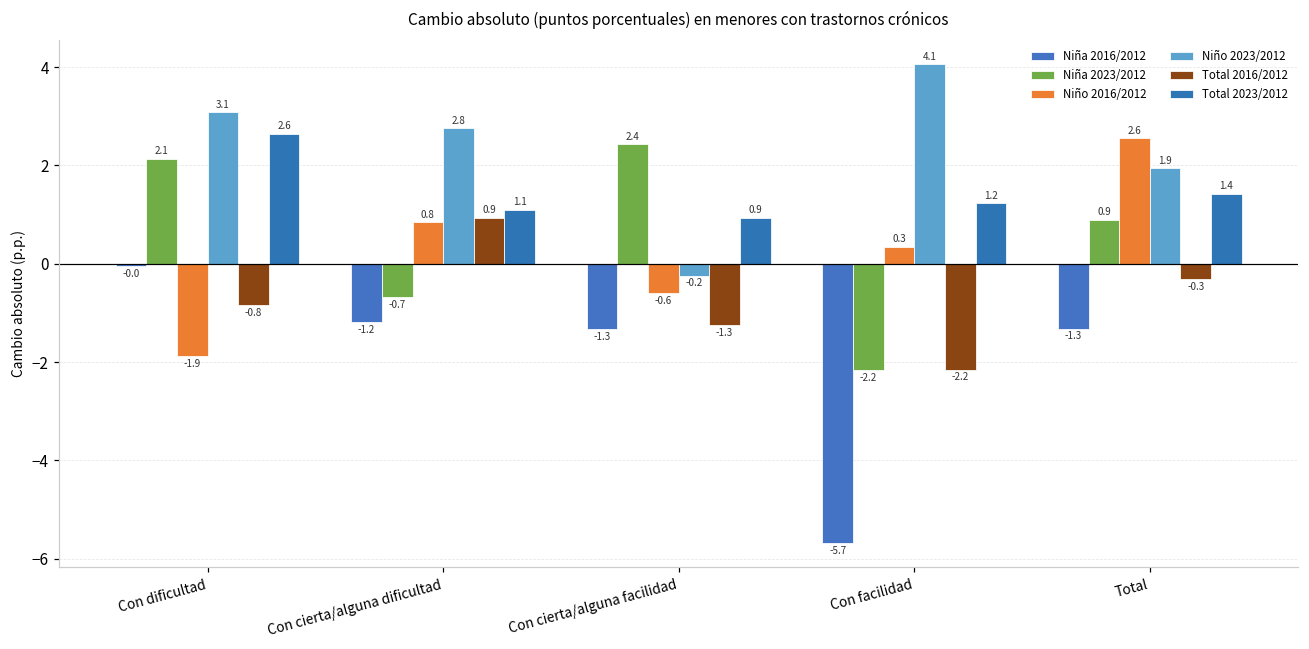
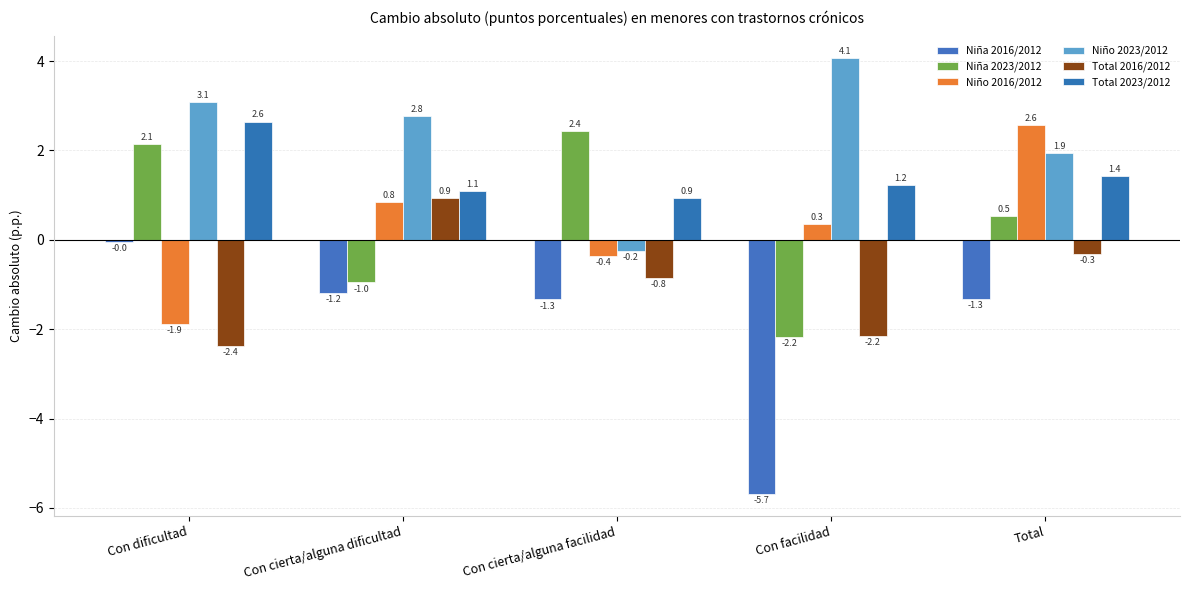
  {
    "Niña 2023/2012": {
      "Con dificultad": 2.1,
-     "Con cierta/alguna dificultad": -0.7,
+     "Con cierta/alguna dificultad": -1.0,
      "Con cierta/alguna facilidad": 2.4,
      "Con facilidad": -2.2,
-     "Total": 0.9
+     "Total": 0.5
    },
    "Niño 2016/2012": {
      "Con dificultad": -1.9,
      "Con cierta/alguna dificultad": 0.8,
-     "Con cierta/alguna facilidad": -0.6,
+     "Con cierta/alguna facilidad": -0.4,
      "Con facilidad": 0.3,
      "Total": 2.6
    },
    "Total 2016/2012": {
-     "Con dificultad": -0.8,
+     "Con dificultad": -2.4,
      "Con cierta/alguna dificultad": 0.9,
-     "Con cierta/alguna facilidad": -1.3,
+     "Con cierta/alguna facilidad": -0.8,
      "Con facilidad": -2.2,
      "Total": -0.3
    }
  }
